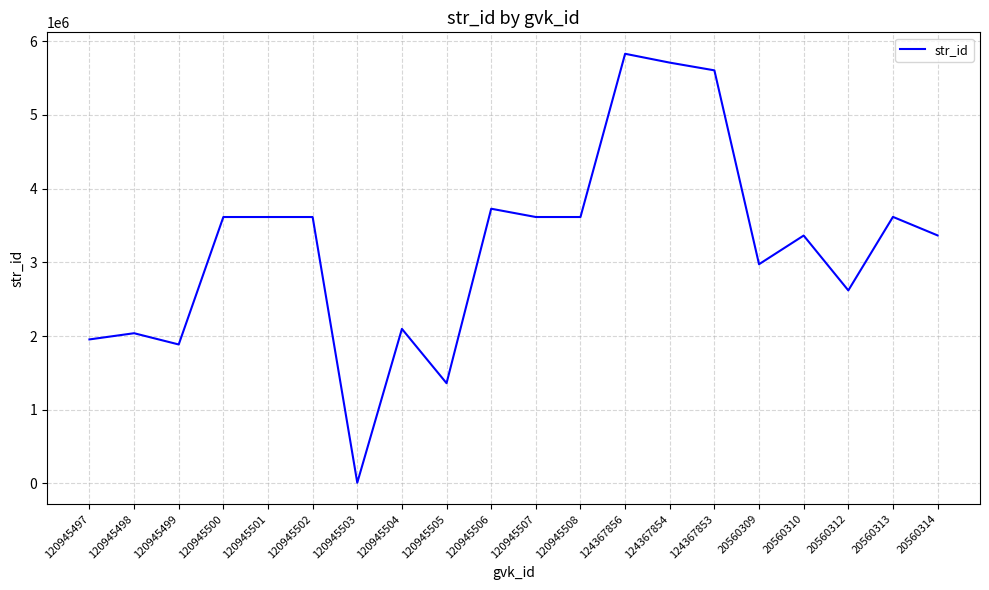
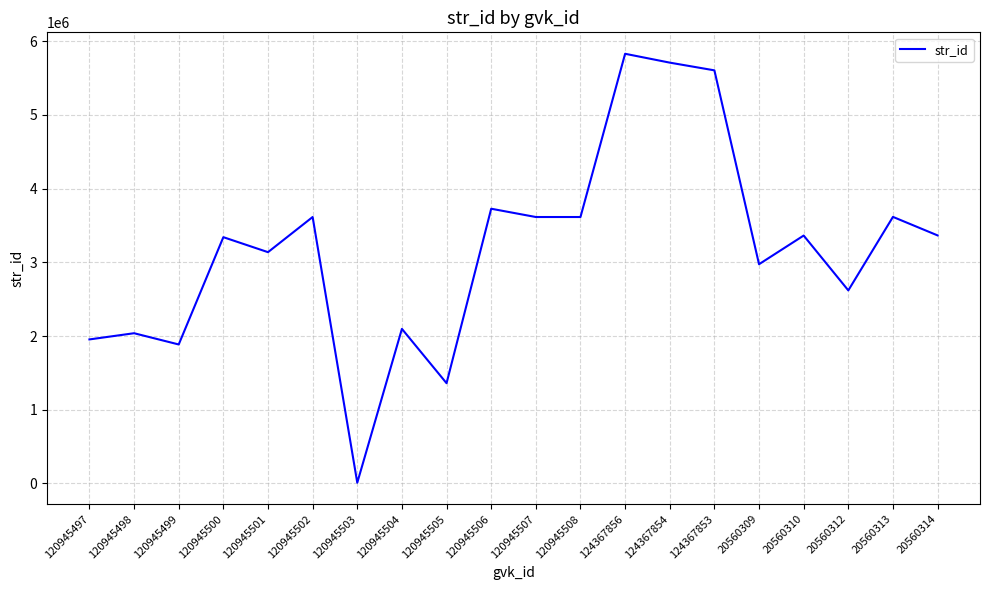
  {
    "120945497": 2000000,
    "120945498": 2000000,
    "120945499": 1900000,
-   "120945500": 3600000,
-   "120945501": 3600000,
+   "120945500": 3300000,
+   "120945501": 3100000,
    "120945502": 3600000,
    "120945503": 0,
    "120945504": 2100000,
    "120945505": 1400000,
    "120945506": 3700000,
    "120945507": 3600000,
    "120945508": 3600000,
    "124367856": 5800000,
    "124367854": 5700000,
    "124367853": 5600000,
    "20560309": 3000000,
    "20560310": 3400000,
    "20560312": 2600000,
    "20560313": 3600000,
    "20560314": 3400000
  }
